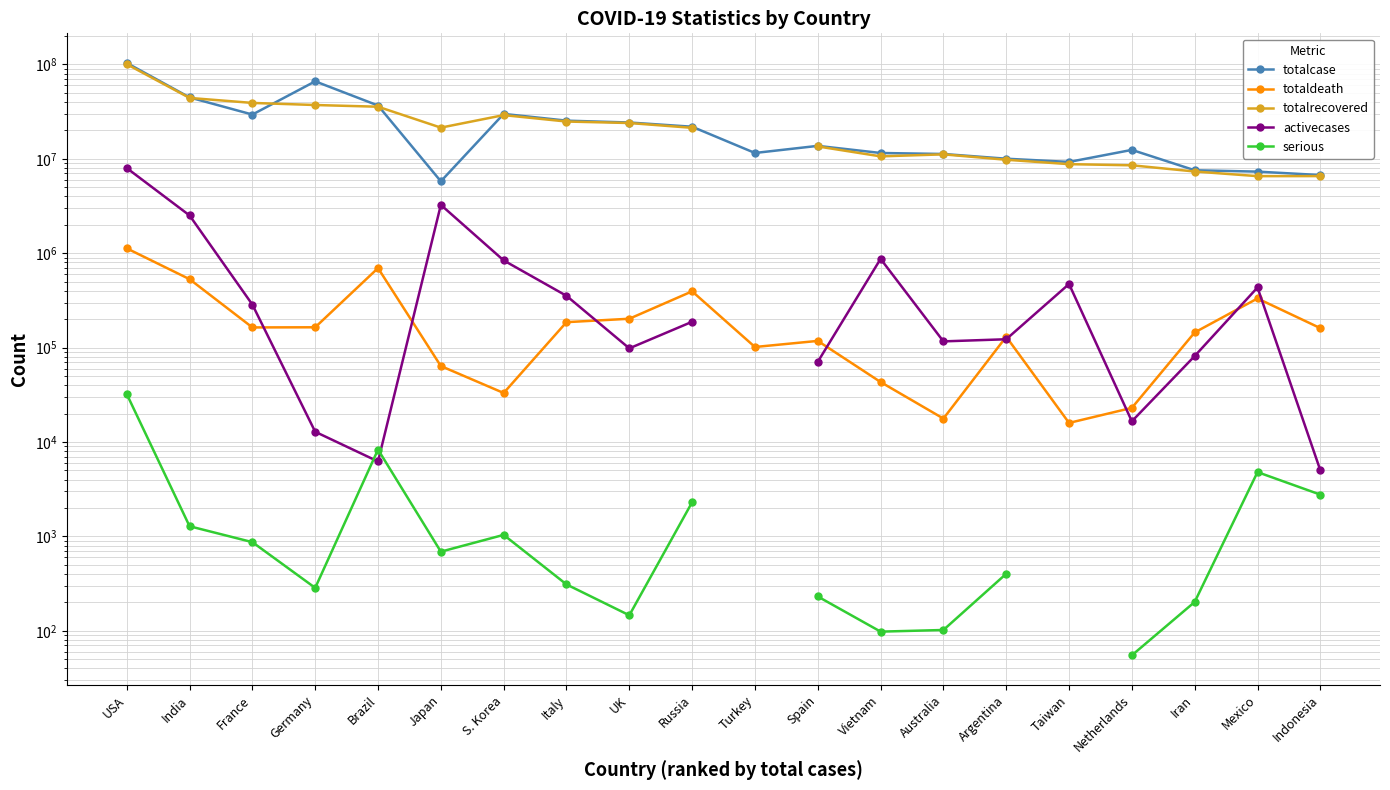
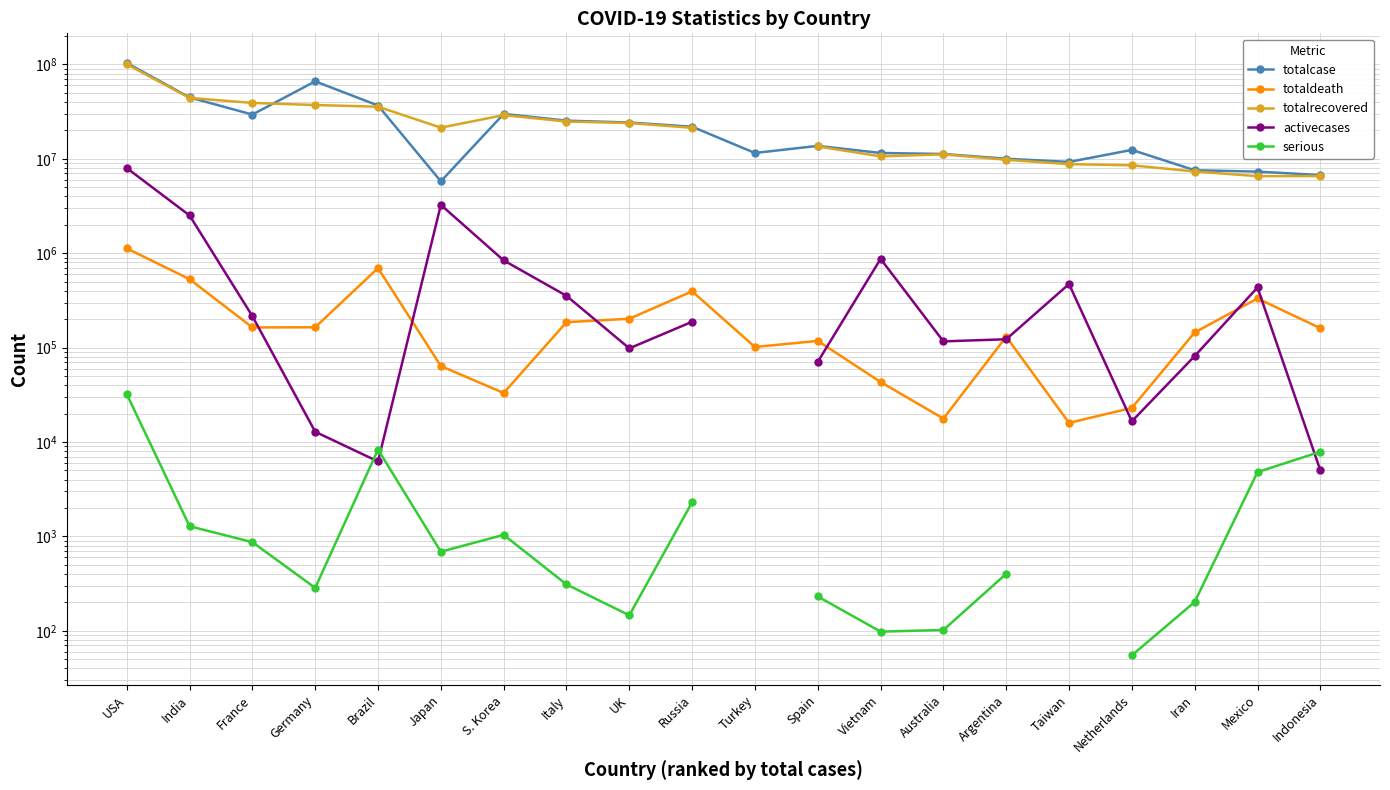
  {
    "totalcase": {
      "France": 29000000,
      "Germany": 70000000,
      "Japan": 6000000,
      "Turkey": 12000000,
      "Vietnam": 12000000,
      "Netherlands": 12000000,
      "Mexico": 7000000
    },
    "activecases": {
      "USA": 8000000,
      "India": 2500000,
-     "France": 290000,
+     "France": 220000,
      "Germany": 13000,
      "Brazil": 6000,
      "Japan": 3300000,
      "S. Korea": 800000,
      "Italy": 350000,
      "UK": 100000,
      "Russia": 190000,
      "Spain": 70000,
      "Vietnam": 900000,
      "Australia": 120000,
      "Argentina": 120000,
      "Taiwan": 500000,
      "Netherlands": 17000,
      "Iran": 80000,
      "Mexico": 400000,
      "Indonesia": 5000
    },
    "serious": {
      "USA": 32000,
      "India": 1300,
      "France": 900,
      "Germany": 290,
      "Brazil": 8000,
      "Japan": 700,
      "S. Korea": 1000,
      "Italy": 310,
      "UK": 150,
      "Russia": 2300,
      "Spain": 230,
      "Vietnam": 100,
      "Australia": 100,
      "Argentina": 400,
      "Netherlands": 60,
      "Iran": 200,
      "Mexico": 5000,
-     "Indonesia": 2800
+     "Indonesia": 8000
    }
  }
